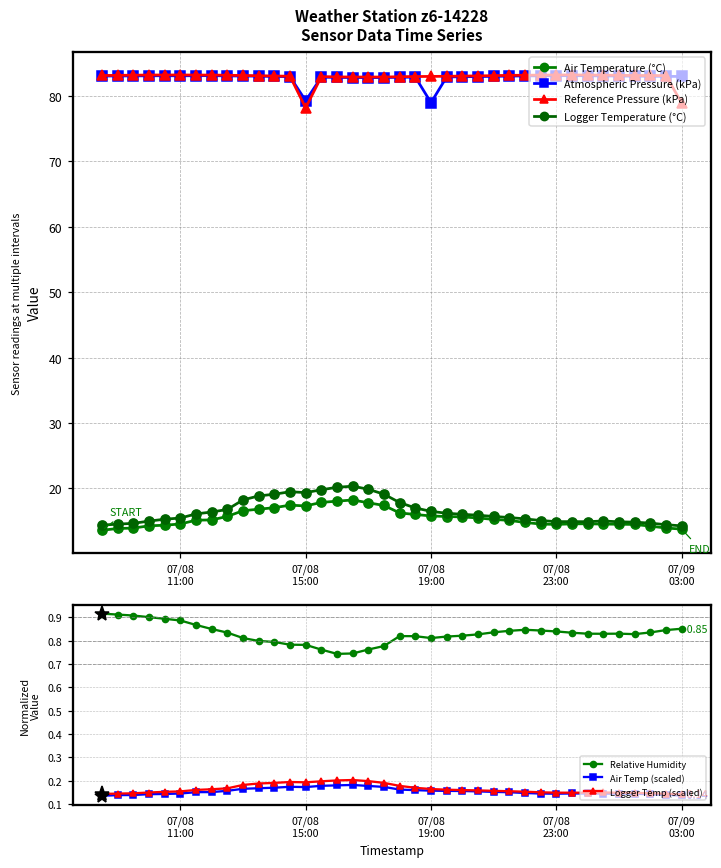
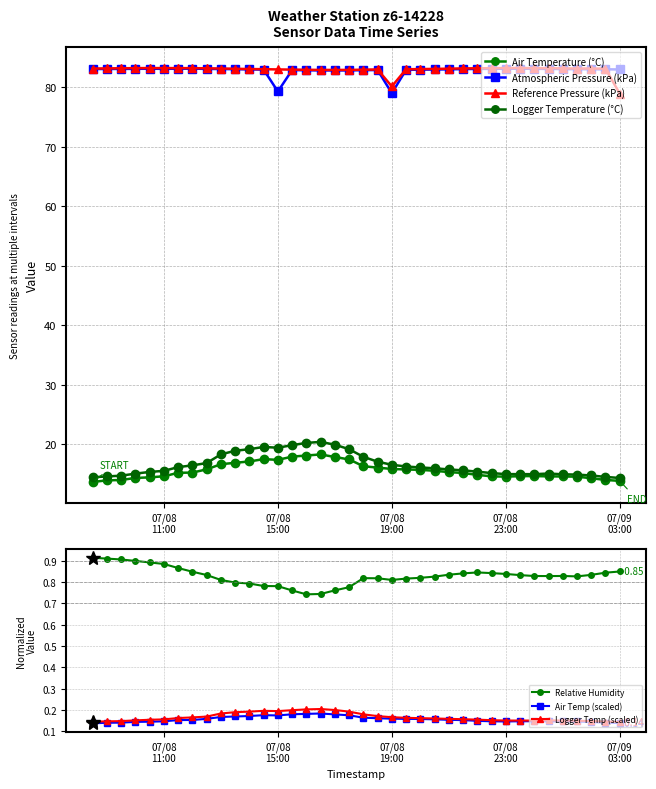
  {
    "Weather Station z6-14228 Sensor Data Time Series": {
      "Atmospheric Pressure (kPa)": {
        "07/08 15:00": 79,
        "07/08 19:00": 79
      },
      "Reference Pressure (kPa)": {
-       "07/08 15:00": 78,
-       "07/08 19:00": 83
+       "07/08 15:00": 83,
+       "07/08 19:00": 80
      }
    }
  }
